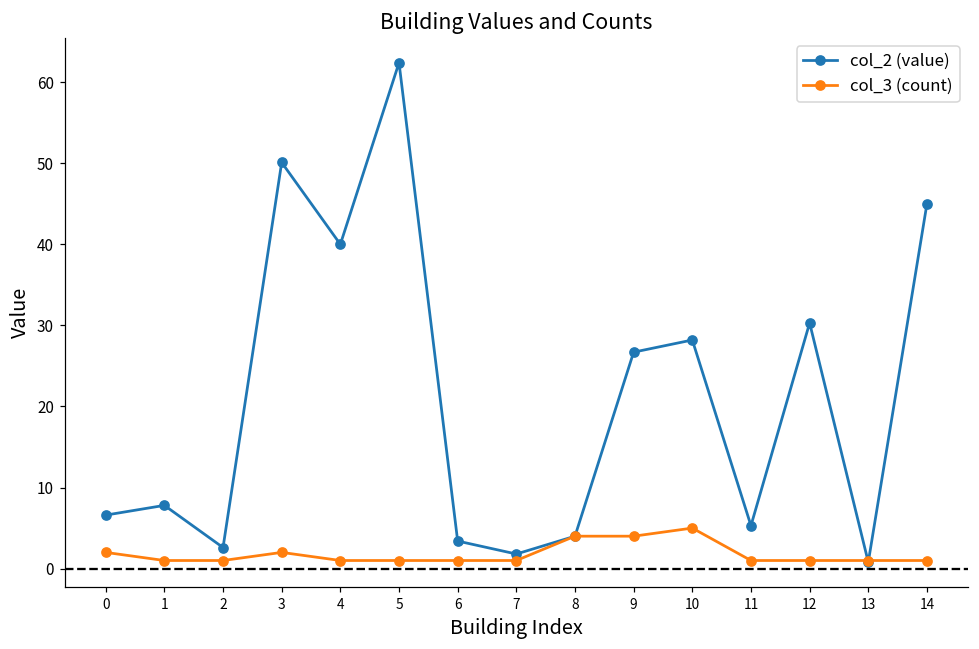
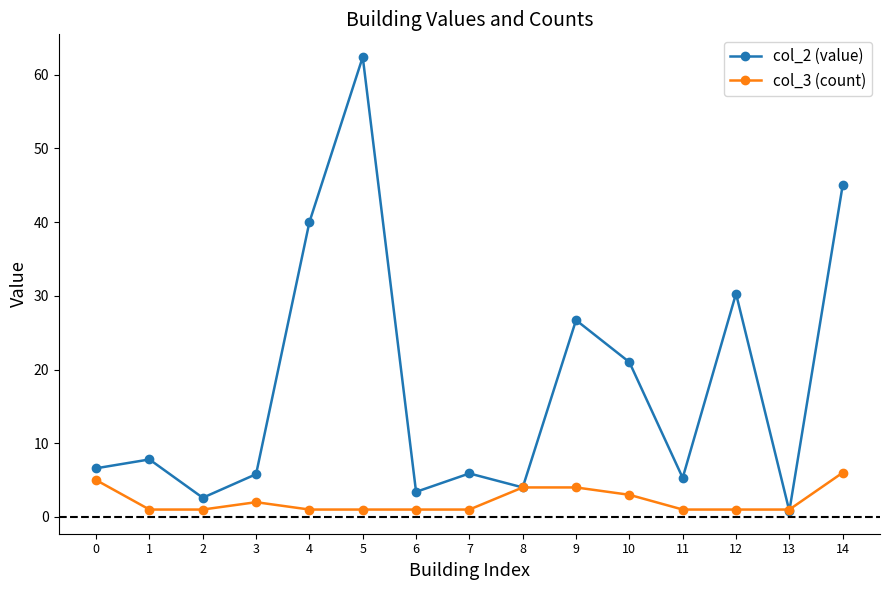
  {
    "col_2 (value)": {
      "0": 7,
      "1": 8,
      "2": 3,
-     "3": 50,
+     "3": 6,
      "4": 40,
      "5": 62,
      "6": 3,
-     "7": 2,
+     "7": 6,
      "9": 27,
-     "10": 28,
+     "10": 21,
      "11": 5,
      "12": 30,
      "14": 45
    },
    "col_3 (count)": {
-     "0": 2,
+     "0": 5,
      "1": 1,
      "2": 1,
      "3": 2,
      "4": 1,
      "5": 1,
      "6": 1,
      "7": 1,
      "9": 4,
-     "10": 5,
+     "10": 3,
      "11": 1,
      "12": 1,
-     "14": 1
+     "14": 6
    }
  }
